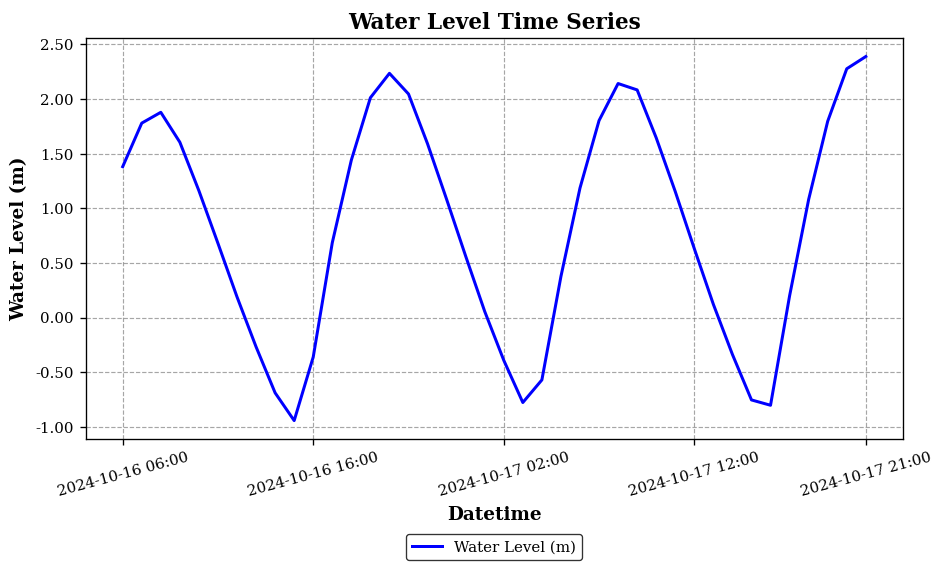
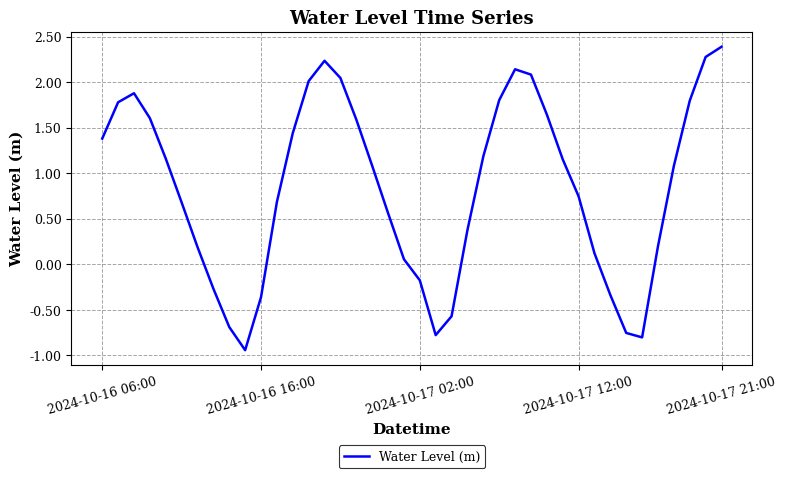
  {
    "2024-10-16 06:00": 1.4,
    "2024-10-16 16:00": -0.4,
-   "2024-10-17 02:00": -0.4,
-   "2024-10-17 12:00": 0.6,
+   "2024-10-17 02:00": -0.2,
+   "2024-10-17 12:00": 0.7,
    "2024-10-17 21:00": 2.4
  }
